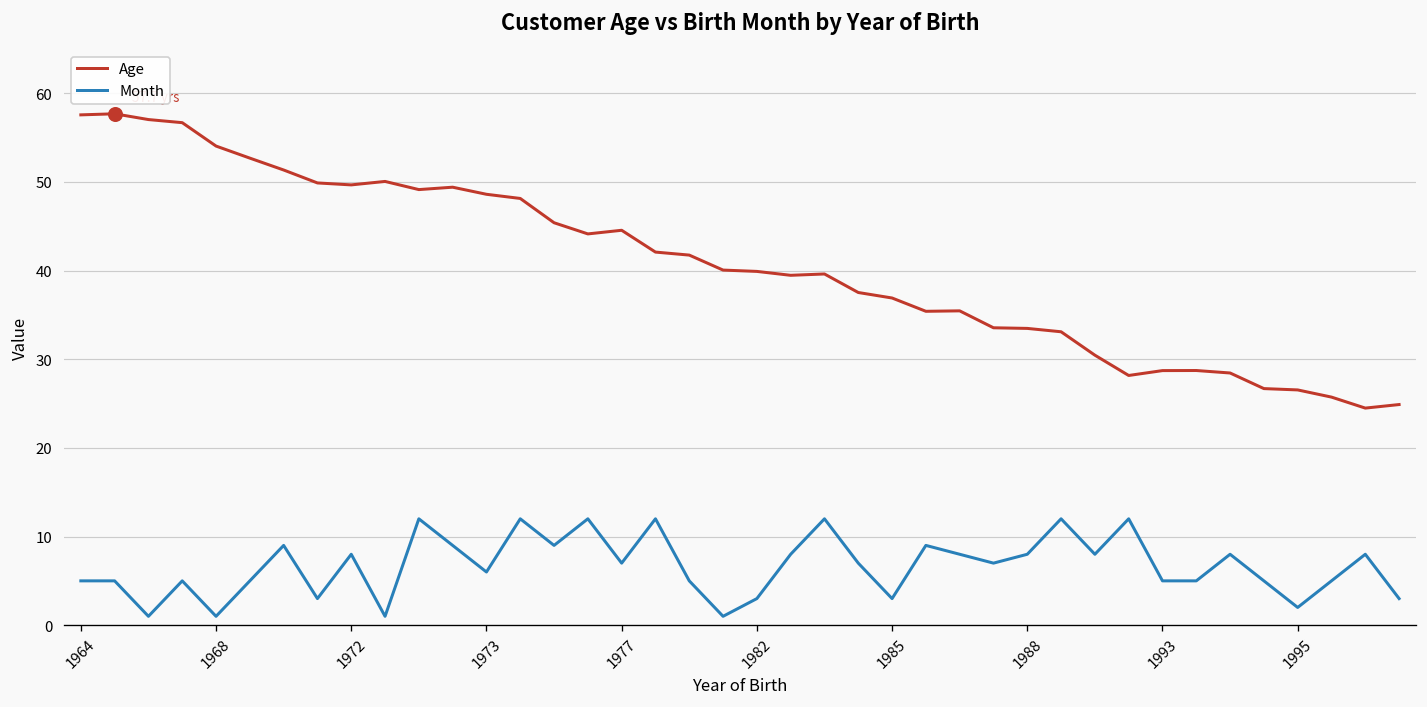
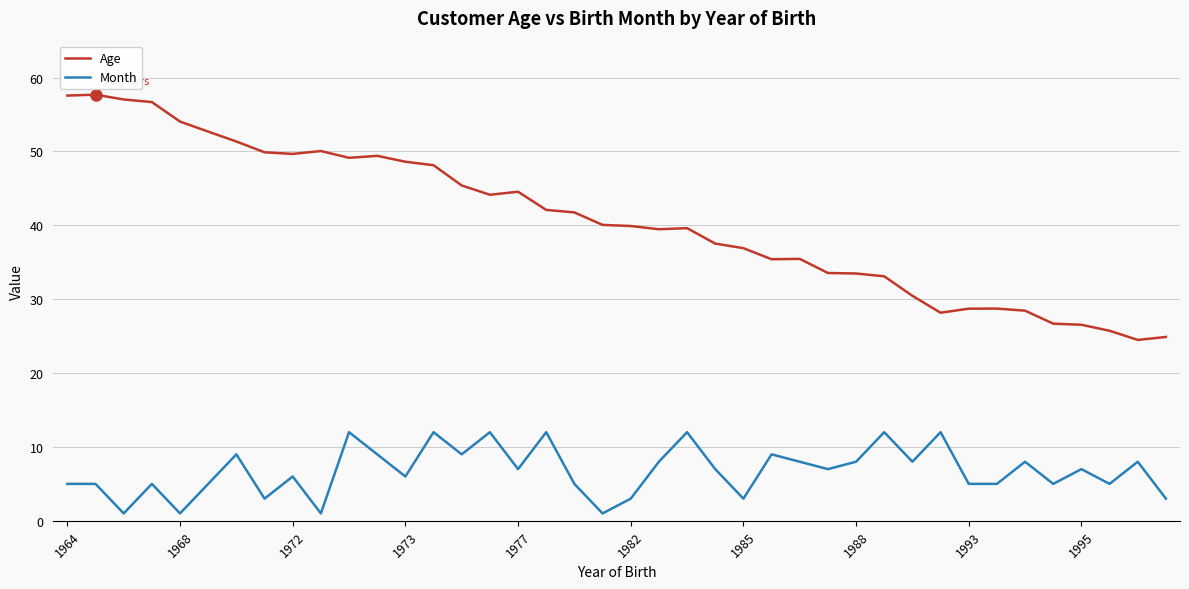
  {
    "Month": {
      "1964": 5,
      "1968": 1,
-     "1972": 8,
+     "1972": 6,
      "1973": 6,
      "1977": 7,
      "1982": 3,
      "1985": 3,
      "1988": 8,
      "1993": 5,
-     "1995": 2
+     "1995": 7
    }
  }
